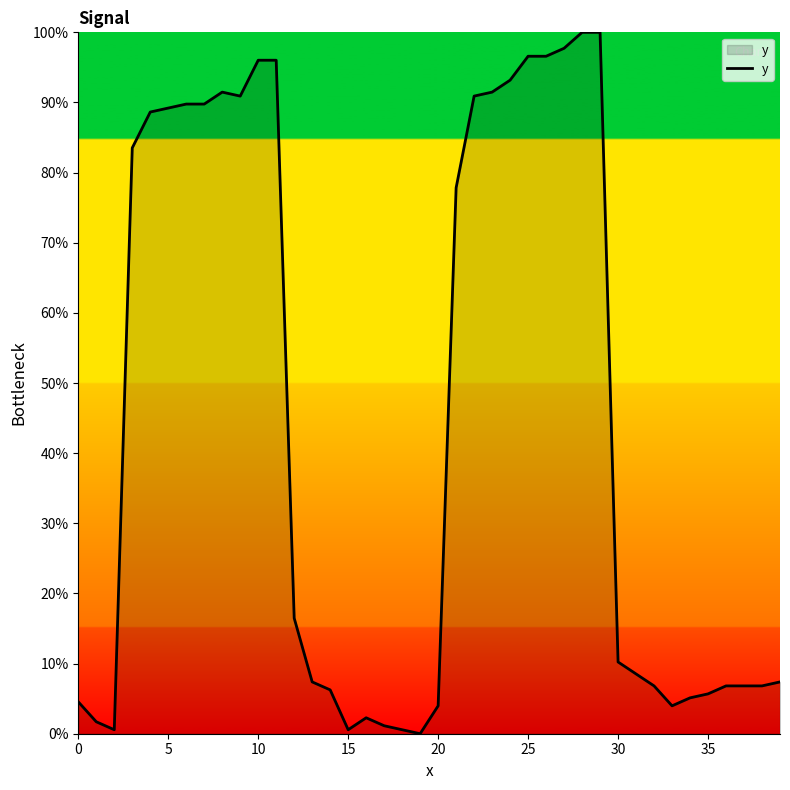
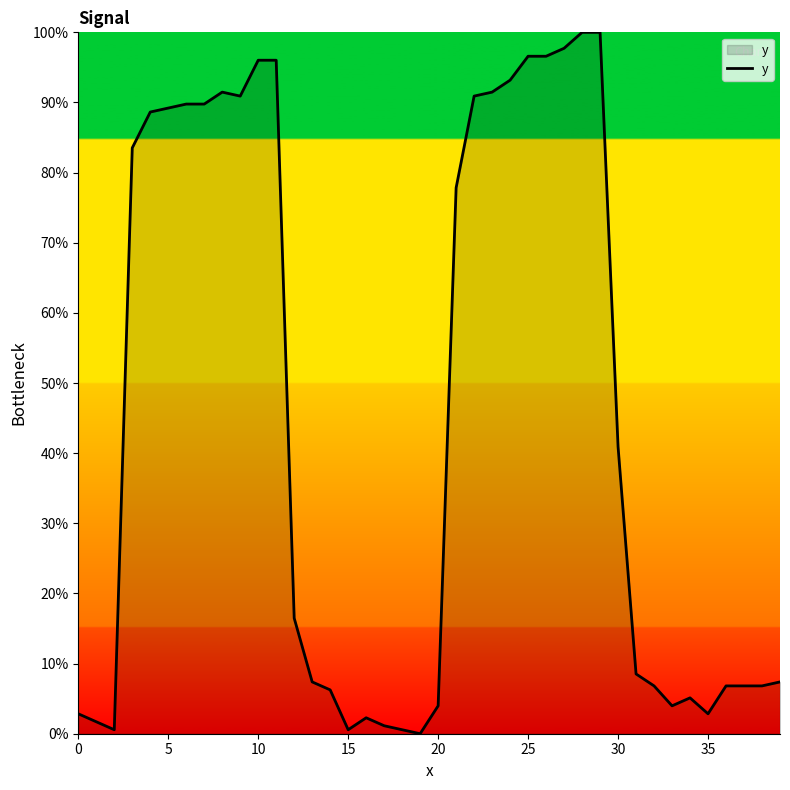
  {
-   "0": "5%",
+   "0": "3%",
    "5": "89%",
    "10": "96%",
    "15": "1%",
    "20": "4%",
    "25": "97%",
-   "30": "10%",
-   "35": "6%"
+   "30": "41%",
+   "35": "3%"
  }
